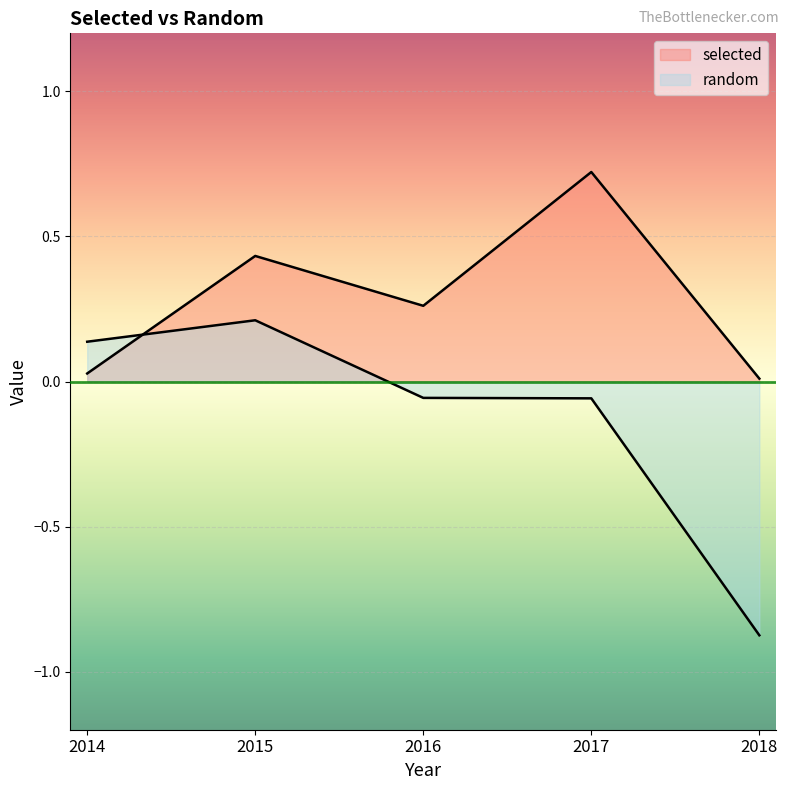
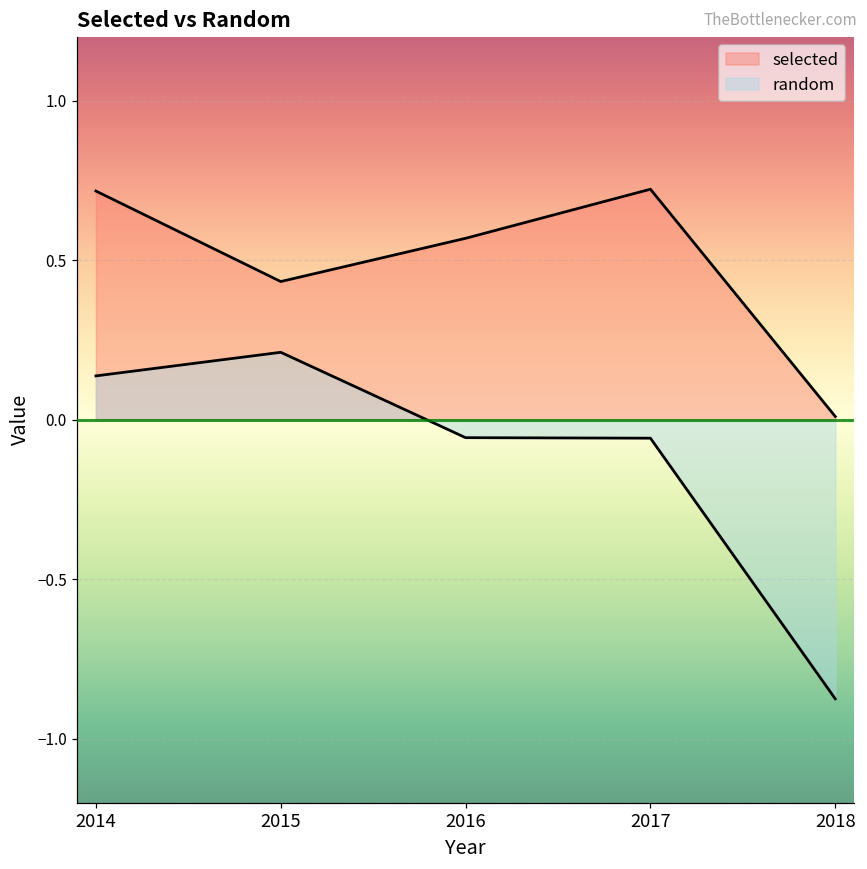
  {
    "selected": {
-     "2014": 0.03,
+     "2014": 0.72,
      "2015": 0.43,
-     "2016": 0.26,
+     "2016": 0.57,
      "2017": 0.72,
      "2018": 0.01
    }
  }
